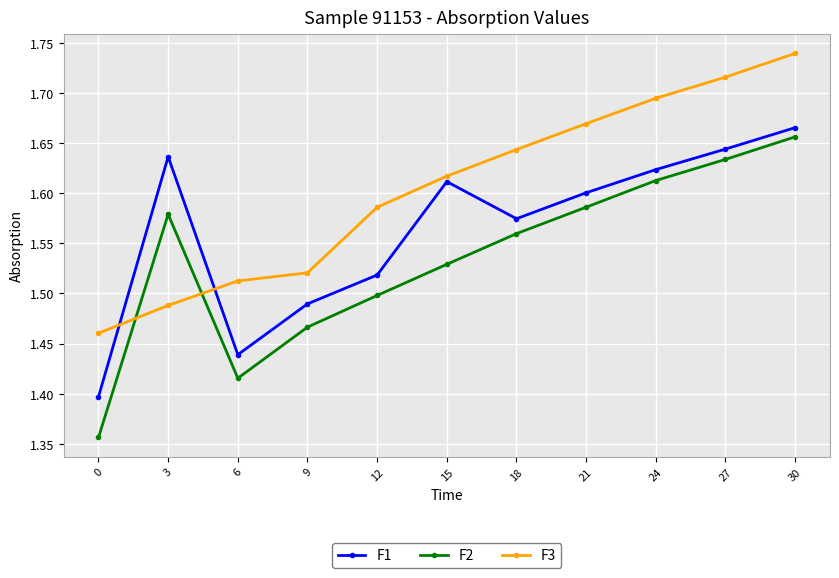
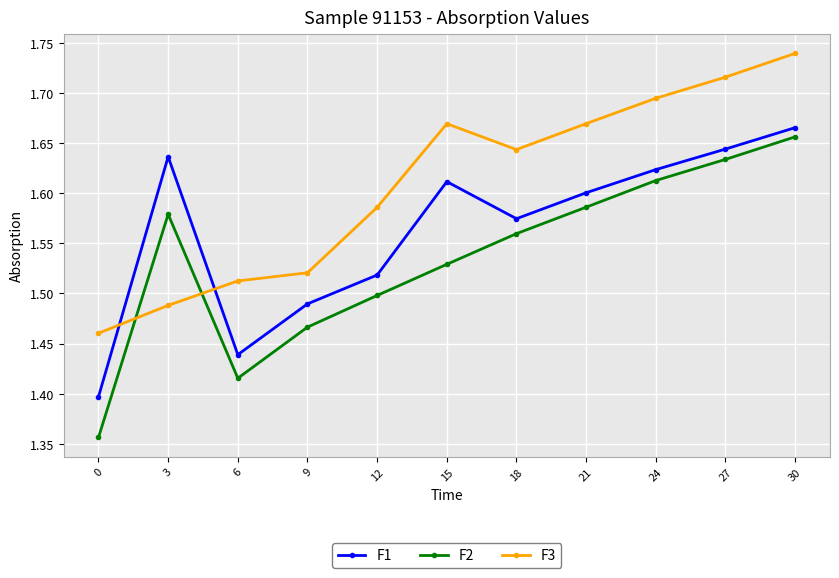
  {
    "F1": {
      "0": 1.397,
      "3": 1.636,
      "6": 1.439,
      "9": 1.490,
      "12": 1.518,
      "15": 1.612,
      "18": 1.575,
      "21": 1.600,
      "24": 1.624,
      "27": 1.644,
      "30": 1.666
    },
    "F2": {
      "0": 1.356,
      "3": 1.579,
      "6": 1.415,
      "9": 1.466,
      "12": 1.498,
      "15": 1.529,
      "18": 1.560,
      "21": 1.586,
      "24": 1.613,
      "27": 1.634,
      "30": 1.656
    },
    "F3": {
      "0": 1.460,
      "3": 1.488,
      "6": 1.513,
      "9": 1.521,
      "12": 1.586,
-     "15": 1.617,
+     "15": 1.669,
      "18": 1.644,
      "21": 1.669,
      "24": 1.695,
      "27": 1.716,
      "30": 1.740
    }
  }
